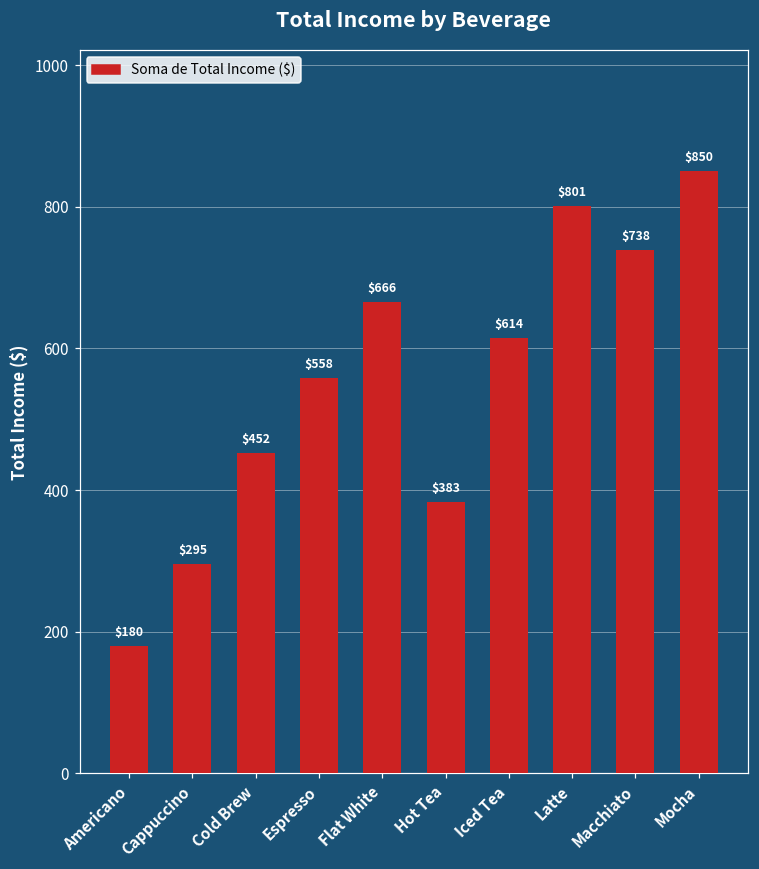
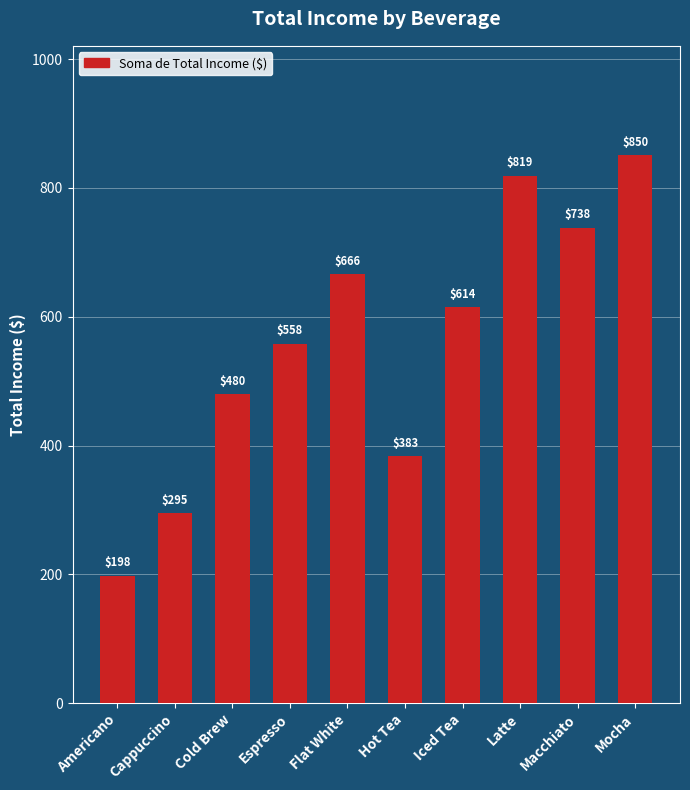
  {
-   "Americano": "$180",
+   "Americano": "$198",
    "Cappuccino": "$295",
-   "Cold Brew": "$452",
+   "Cold Brew": "$480",
    "Espresso": "$558",
    "Flat White": "$666",
    "Hot Tea": "$383",
    "Iced Tea": "$614",
-   "Latte": "$801",
+   "Latte": "$819",
    "Macchiato": "$738",
    "Mocha": "$850"
  }
